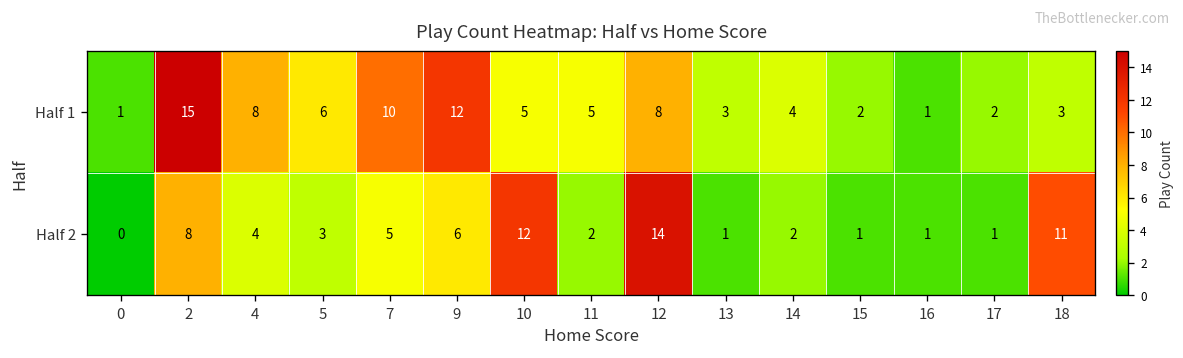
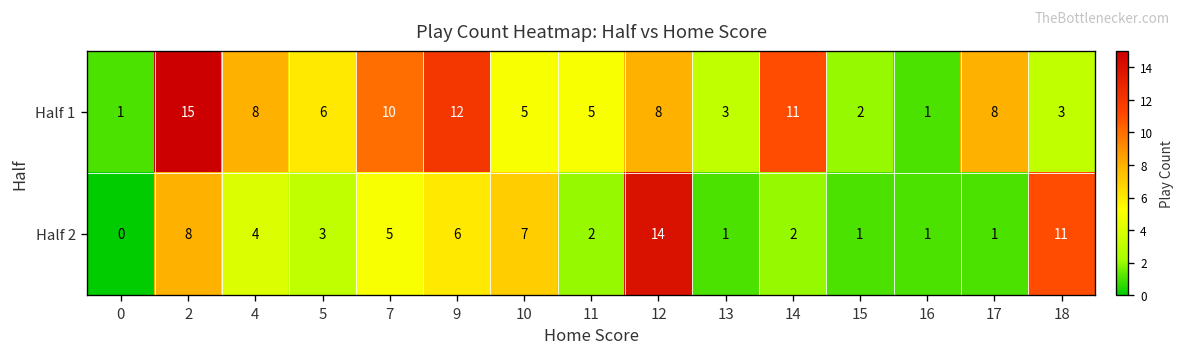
  {
    "Half 1": {
      "0": 1,
      "2": 15,
      "4": 8,
      "5": 6,
      "7": 10,
      "9": 12,
      "10": 5,
      "11": 5,
      "12": 8,
      "13": 3,
-     "14": 4,
+     "14": 11,
      "15": 2,
      "16": 1,
-     "17": 2,
+     "17": 8,
      "18": 3
    },
    "Half 2": {
      "0": 0,
      "2": 8,
      "4": 4,
      "5": 3,
      "7": 5,
      "9": 6,
-     "10": 12,
+     "10": 7,
      "11": 2,
      "12": 14,
      "13": 1,
      "14": 2,
      "15": 1,
      "16": 1,
      "17": 1,
      "18": 11
    }
  }
